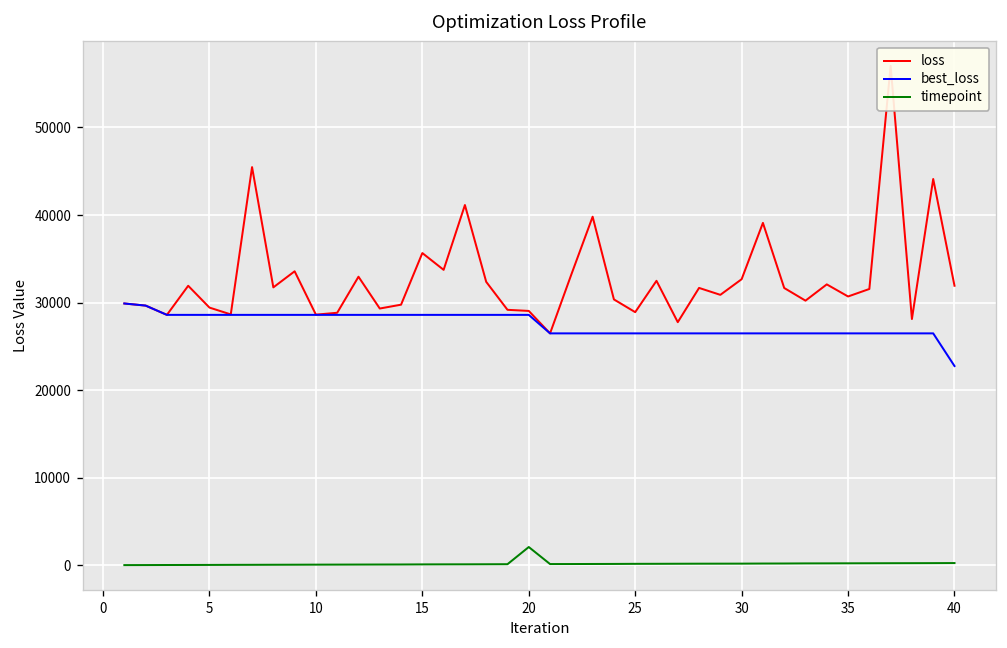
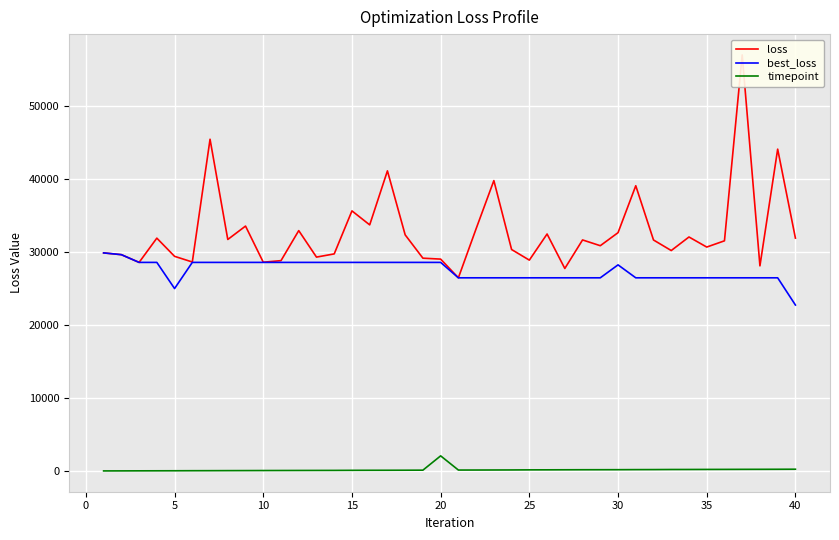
  {
    "loss": {
      "5": 29000,
      "15": 36000,
      "20": 29000,
      "25": 29000,
      "30": 33000,
      "35": 31000,
      "40": 32000
    },
    "best_loss": {
-     "5": 29000,
+     "5": 25000,
      "15": 29000,
      "20": 29000,
      "25": 26000,
-     "30": 26000,
+     "30": 28000,
      "35": 26000,
      "40": 23000
    },
    "timepoint": {
      "5": 0,
      "10": 0,
      "15": 0,
      "20": 2000,
      "25": 0,
      "30": 0,
      "35": 0,
      "40": 0
    }
  }
